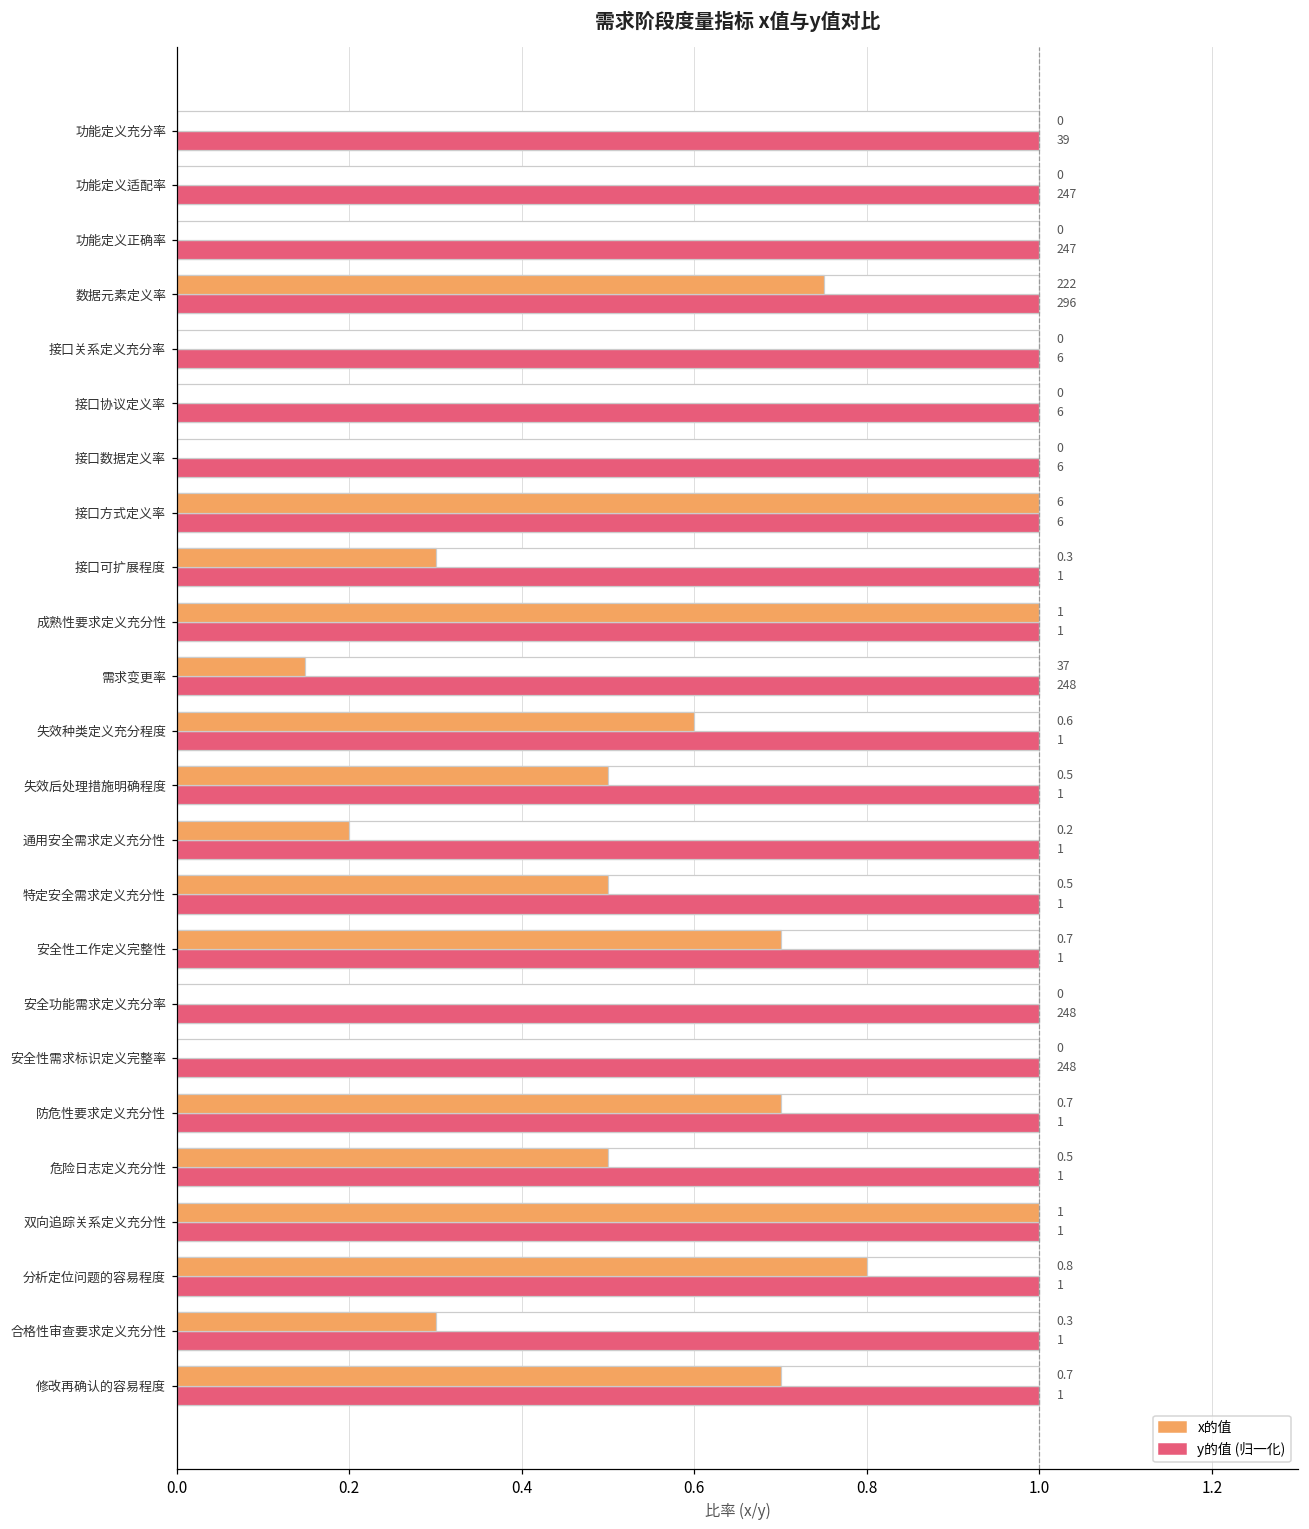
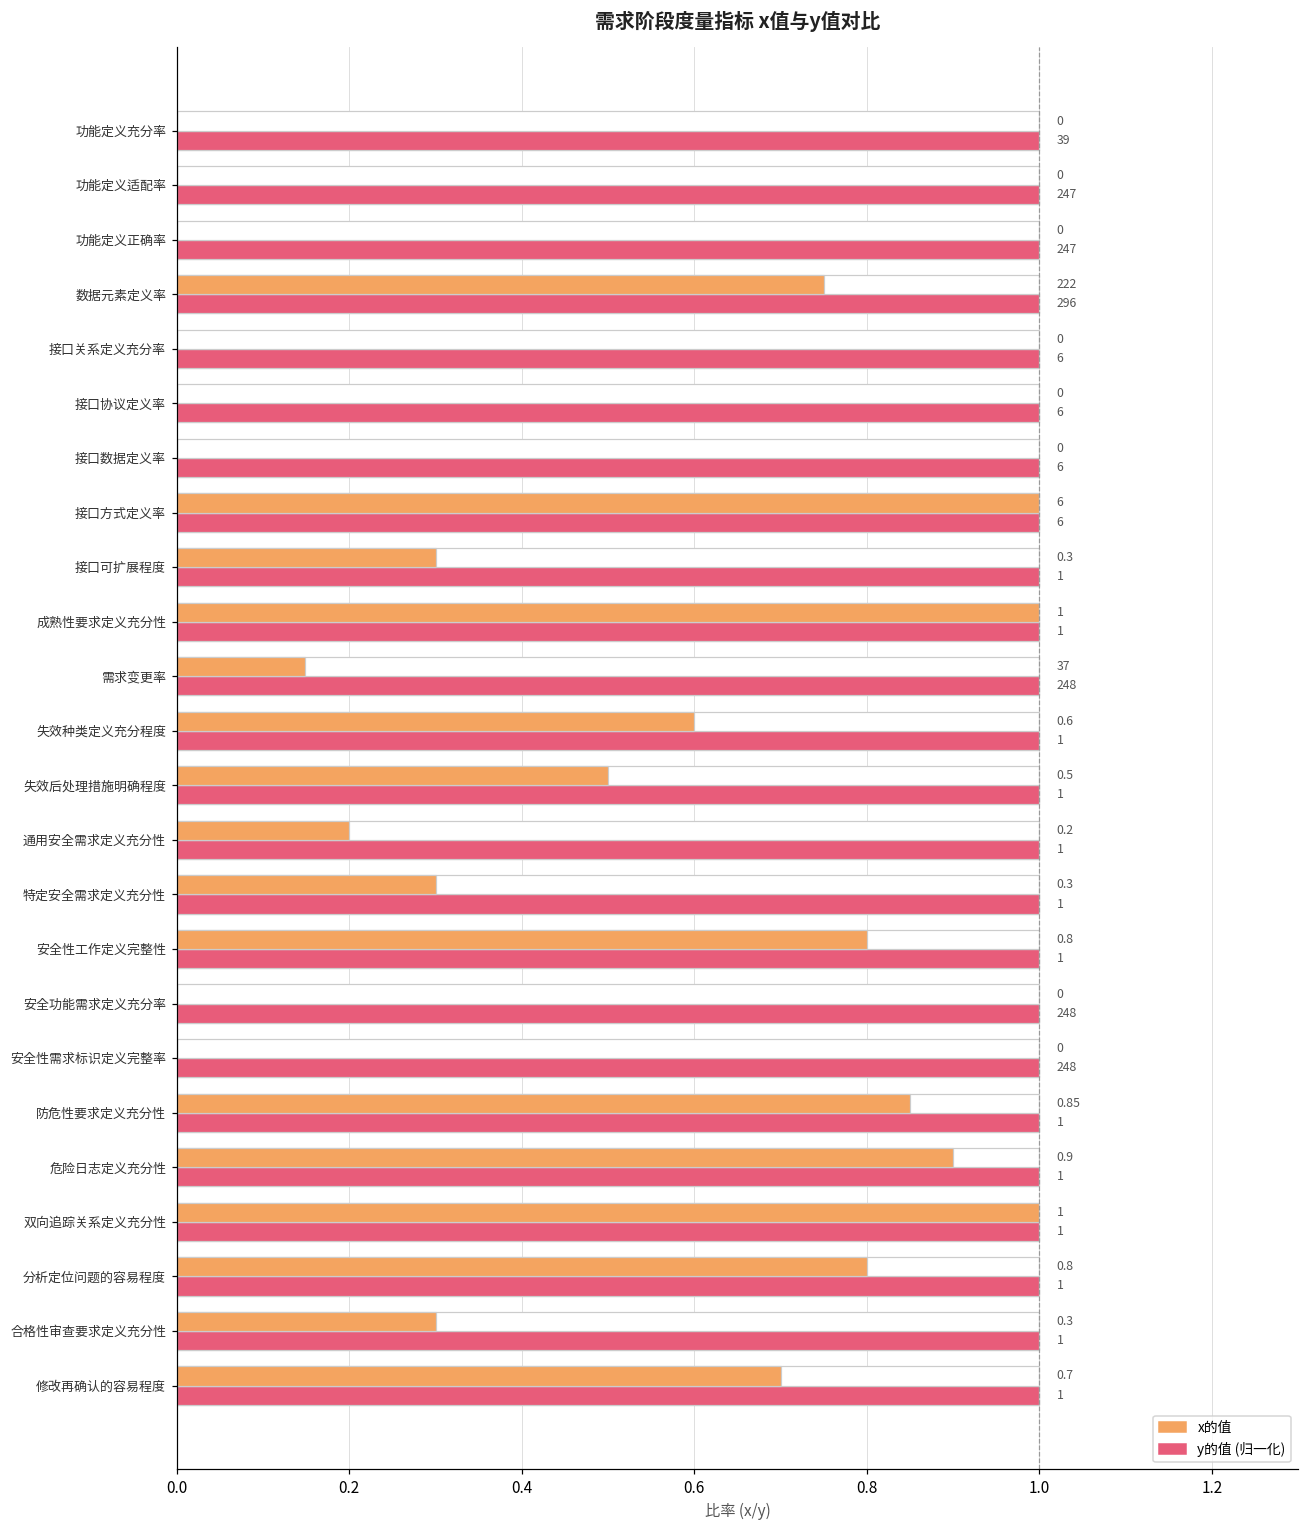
  {
    "x的值": {
      "成熟性要求定义充分性": 1,
-     "特定安全需求定义充分性": 0.5,
-     "安全性工作定义完整性": 0.7,
-     "防危性要求定义充分性": 0.7,
-     "危险日志定义充分性": 0.5,
+     "特定安全需求定义充分性": 0.3,
+     "安全性工作定义完整性": 0.8,
+     "防危性要求定义充分性": 0.85,
+     "危险日志定义充分性": 0.9,
      "双向追踪关系定义充分性": 1
    }
  }
